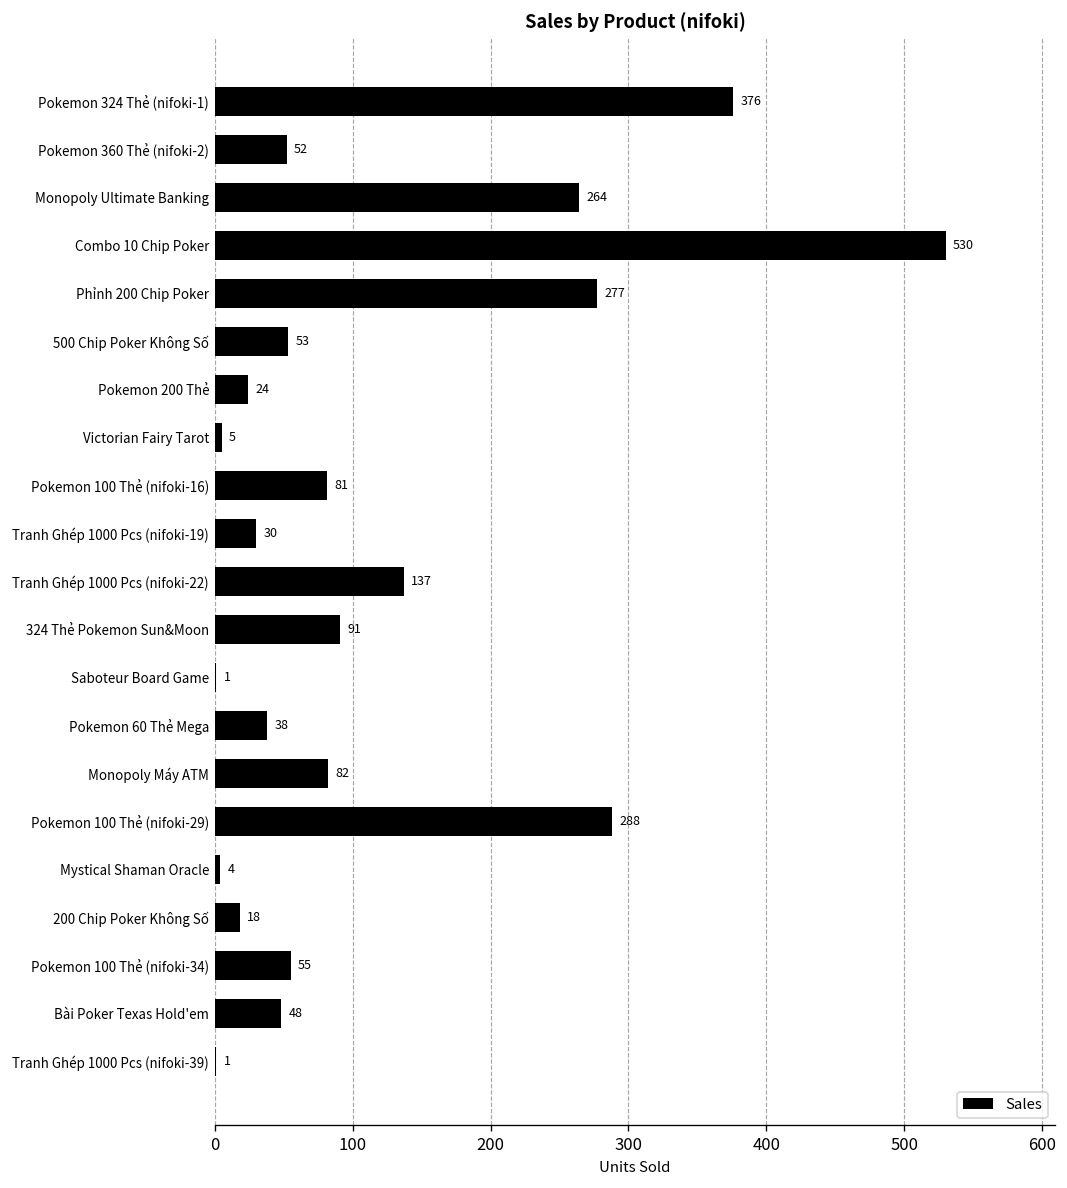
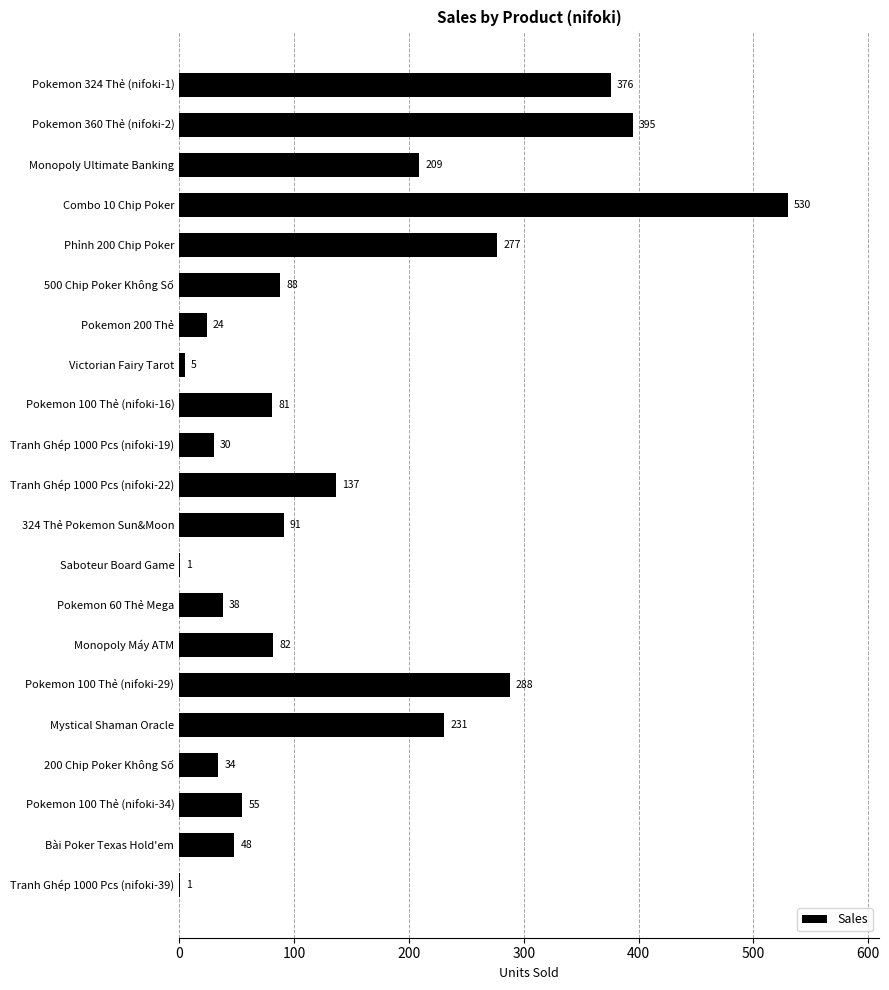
  {
    "Pokemon 324 Thẻ (nifoki-1)": 376,
-   "Pokemon 360 Thẻ (nifoki-2)": 52,
-   "Monopoly Ultimate Banking": 264,
+   "Pokemon 360 Thẻ (nifoki-2)": 395,
+   "Monopoly Ultimate Banking": 209,
    "Combo 10 Chip Poker": 530,
    "Phỉnh 200 Chip Poker": 277,
-   "500 Chip Poker Không Số": 53,
+   "500 Chip Poker Không Số": 88,
    "Pokemon 200 Thẻ": 24,
    "Victorian Fairy Tarot": 5,
    "Pokemon 100 Thẻ (nifoki-16)": 81,
    "Tranh Ghép 1000 Pcs (nifoki-19)": 30,
    "Tranh Ghép 1000 Pcs (nifoki-22)": 137,
    "324 Thẻ Pokemon Sun&Moon": 91,
    "Saboteur Board Game": 1,
    "Pokemon 60 Thẻ Mega": 38,
    "Monopoly Máy ATM": 82,
    "Pokemon 100 Thẻ (nifoki-29)": 288,
-   "Mystical Shaman Oracle": 4,
-   "200 Chip Poker Không Số": 18,
+   "Mystical Shaman Oracle": 231,
+   "200 Chip Poker Không Số": 34,
    "Pokemon 100 Thẻ (nifoki-34)": 55,
    "Bài Poker Texas Hold'em": 48,
    "Tranh Ghép 1000 Pcs (nifoki-39)": 1
  }
